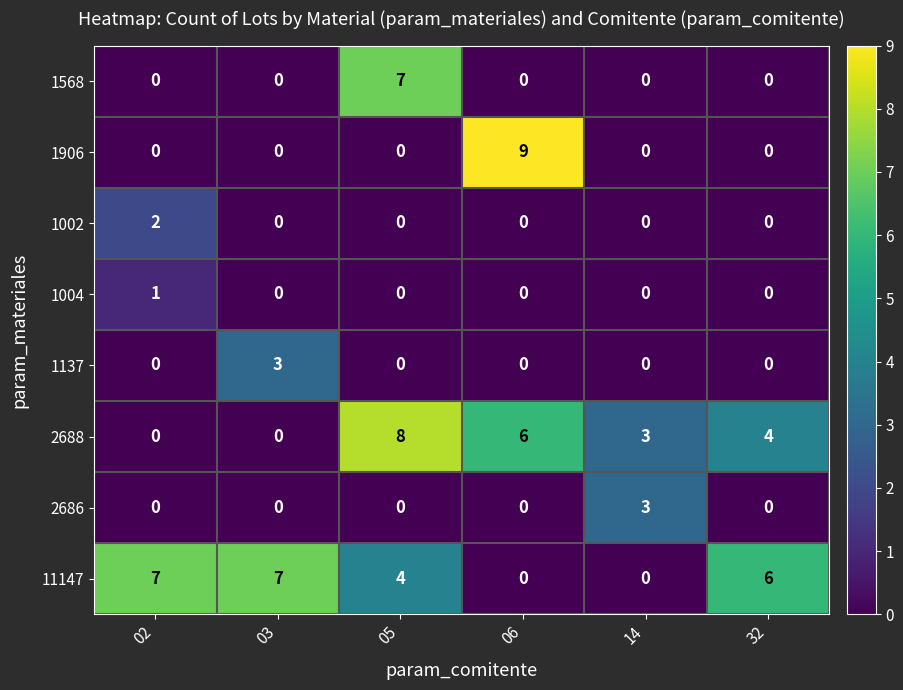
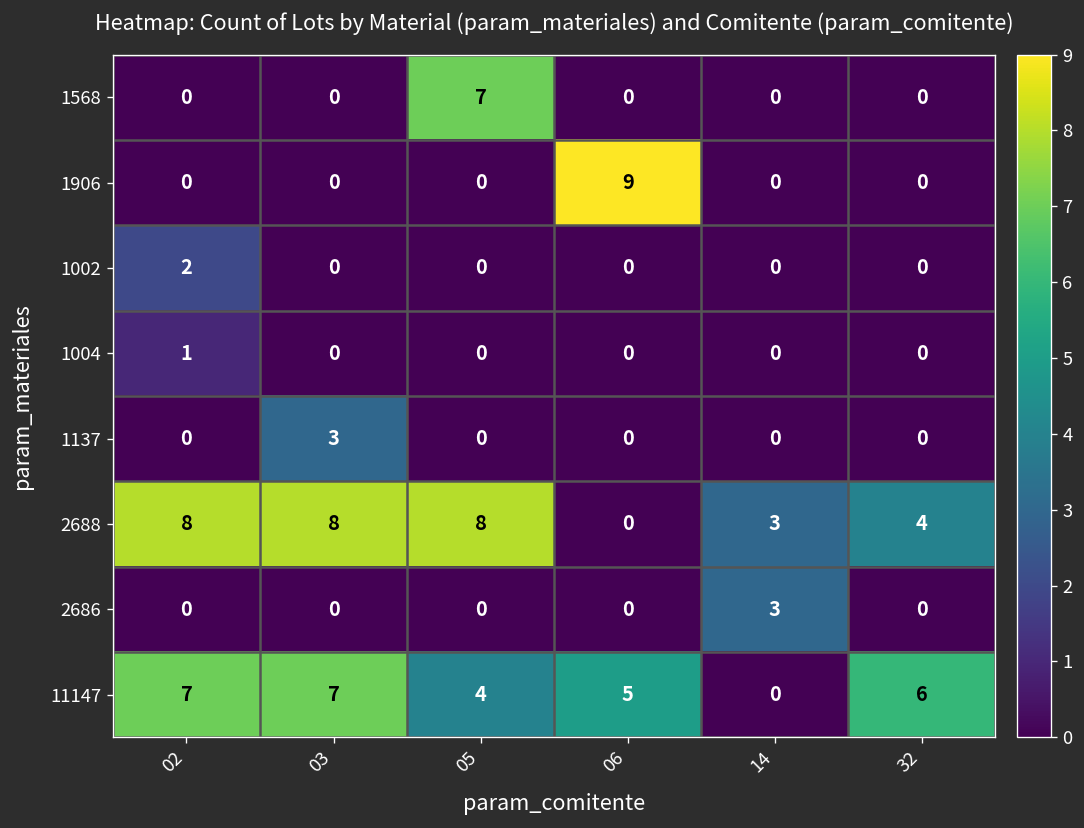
  {
    "1568": {
      "02": 0,
      "03": 0,
      "05": 7,
      "06": 0,
      "14": 0,
      "32": 0
    },
    "1906": {
      "02": 0,
      "03": 0,
      "05": 0,
      "06": 9,
      "14": 0,
      "32": 0
    },
    "1002": {
      "02": 2,
      "03": 0,
      "05": 0,
      "06": 0,
      "14": 0,
      "32": 0
    },
    "1004": {
      "02": 1,
      "03": 0,
      "05": 0,
      "06": 0,
      "14": 0,
      "32": 0
    },
    "1137": {
      "02": 0,
      "03": 3,
      "05": 0,
      "06": 0,
      "14": 0,
      "32": 0
    },
    "2688": {
-     "02": 0,
-     "03": 0,
+     "02": 8,
+     "03": 8,
      "05": 8,
-     "06": 6,
+     "06": 0,
      "14": 3,
      "32": 4
    },
    "2686": {
      "02": 0,
      "03": 0,
      "05": 0,
      "06": 0,
      "14": 3,
      "32": 0
    },
    "11147": {
      "02": 7,
      "03": 7,
      "05": 4,
-     "06": 0,
+     "06": 5,
      "14": 0,
      "32": 6
    }
  }
